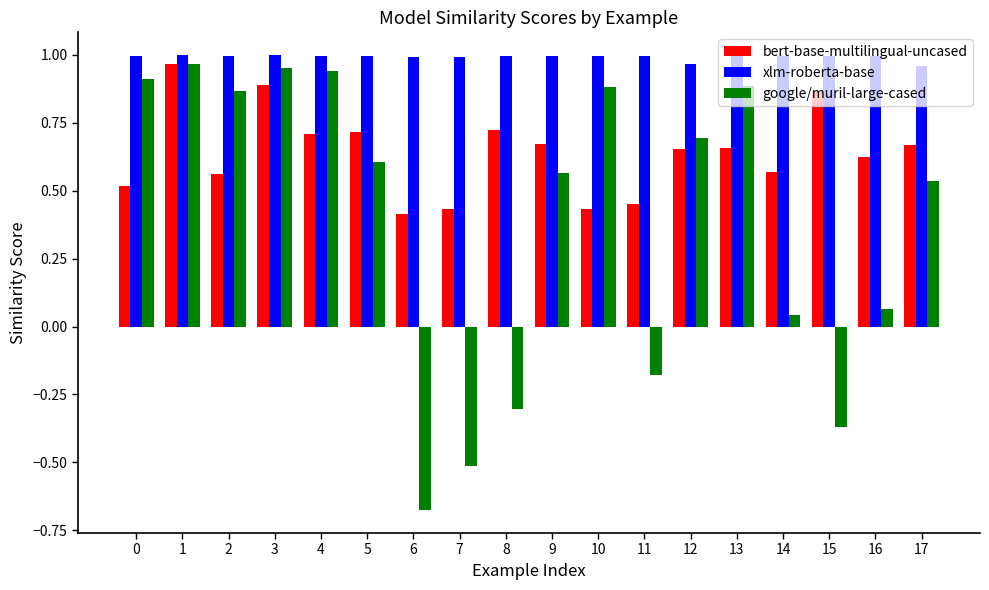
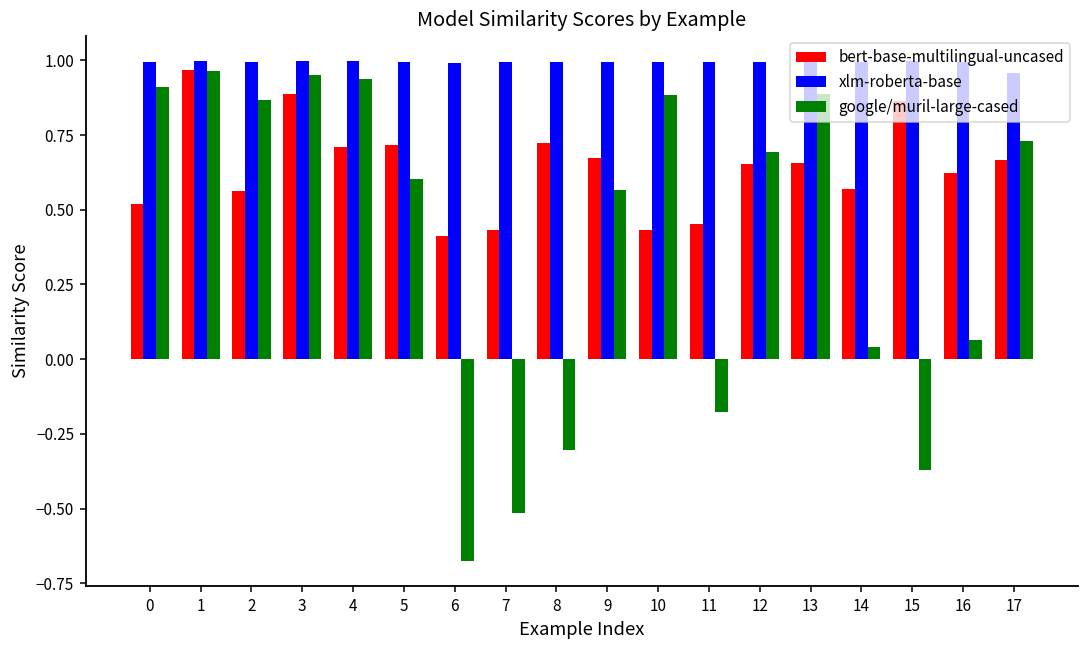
  {
    "bert-base-multilingual-uncased": {
      "0": 0.52,
      "1": 0.97,
      "2": 0.56,
      "3": 0.89,
      "4": 0.71,
      "5": 0.72,
      "6": 0.41,
      "7": 0.43,
      "8": 0.73,
      "9": 0.67,
      "10": 0.43,
      "11": 0.45,
      "12": 0.65,
      "13": 0.66,
      "14": 0.57,
      "16": 0.62,
      "17": 0.67
    },
    "xlm-roberta-base": {
      "0": 1.00,
      "1": 1.00,
      "2": 1.00,
      "3": 1.00,
      "4": 1.00,
      "5": 1.00,
      "6": 0.99,
      "7": 0.99,
      "8": 1.00,
      "9": 1.00,
      "10": 1.00,
      "11": 0.99,
-     "12": 0.97
+     "12": 1.00
    },
    "google/muril-large-cased": {
      "0": 0.91,
      "1": 0.97,
      "2": 0.87,
      "3": 0.95,
      "4": 0.94,
      "5": 0.60,
      "6": -0.68,
      "7": -0.52,
      "8": -0.30,
      "9": 0.57,
      "10": 0.88,
      "11": -0.18,
      "12": 0.69,
      "14": 0.04,
      "15": -0.37,
      "16": 0.06,
-     "17": 0.54
+     "17": 0.73
    }
  }
